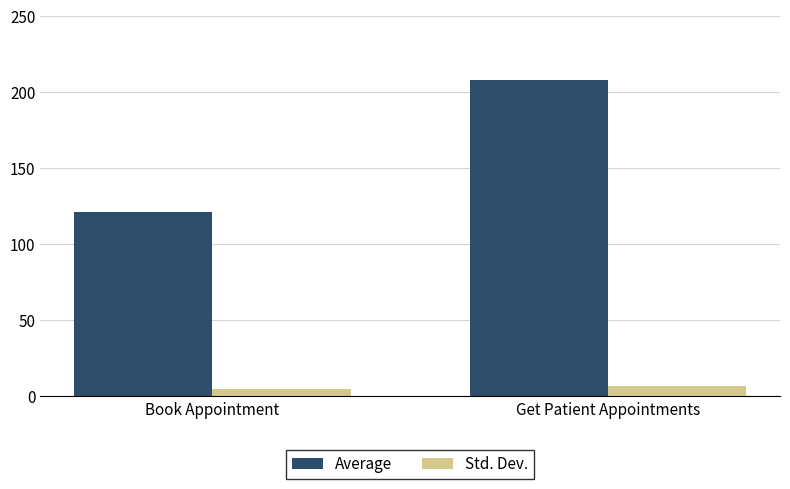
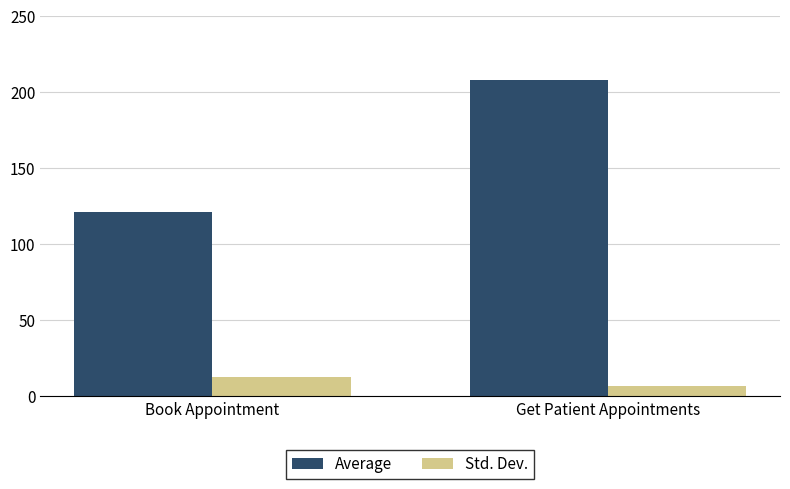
  {
    "Average": {
      "Book Appointment": 121,
      "Get Patient Appointments": 208
    },
    "Std. Dev.": {
-     "Book Appointment": 5,
+     "Book Appointment": 13,
      "Get Patient Appointments": 7
    }
  }
